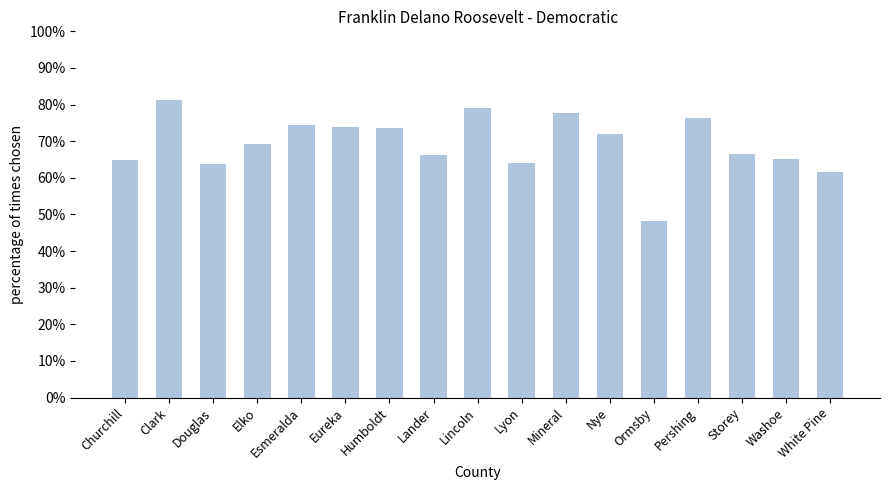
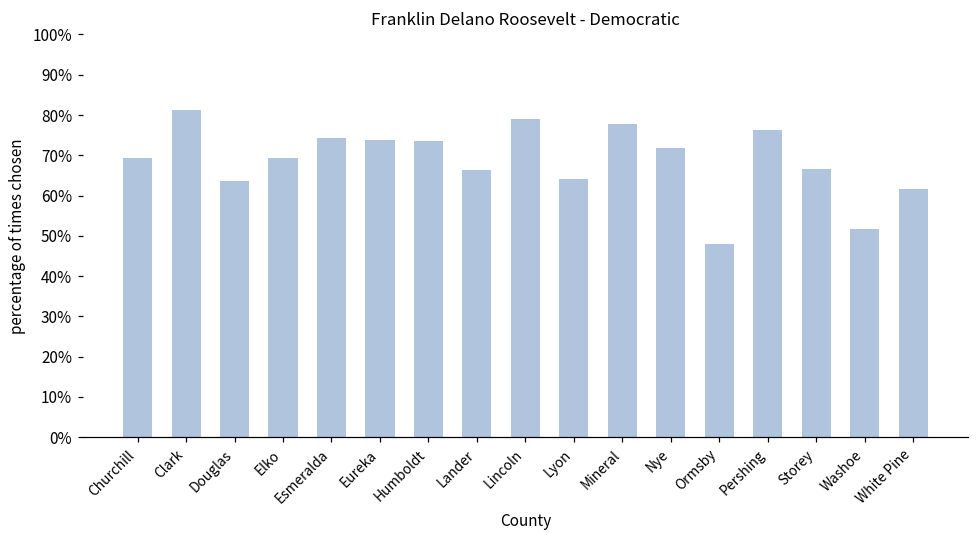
  {
-   "Churchill": "65%",
+   "Churchill": "69%",
    "Clark": "81%",
    "Douglas": "64%",
    "Elko": "69%",
    "Esmeralda": "74%",
    "Eureka": "74%",
    "Humboldt": "74%",
    "Lander": "66%",
    "Lincoln": "79%",
    "Lyon": "64%",
    "Mineral": "78%",
    "Nye": "72%",
    "Ormsby": "48%",
    "Pershing": "76%",
    "Storey": "67%",
-   "Washoe": "65%",
+   "Washoe": "52%",
    "White Pine": "62%"
  }
